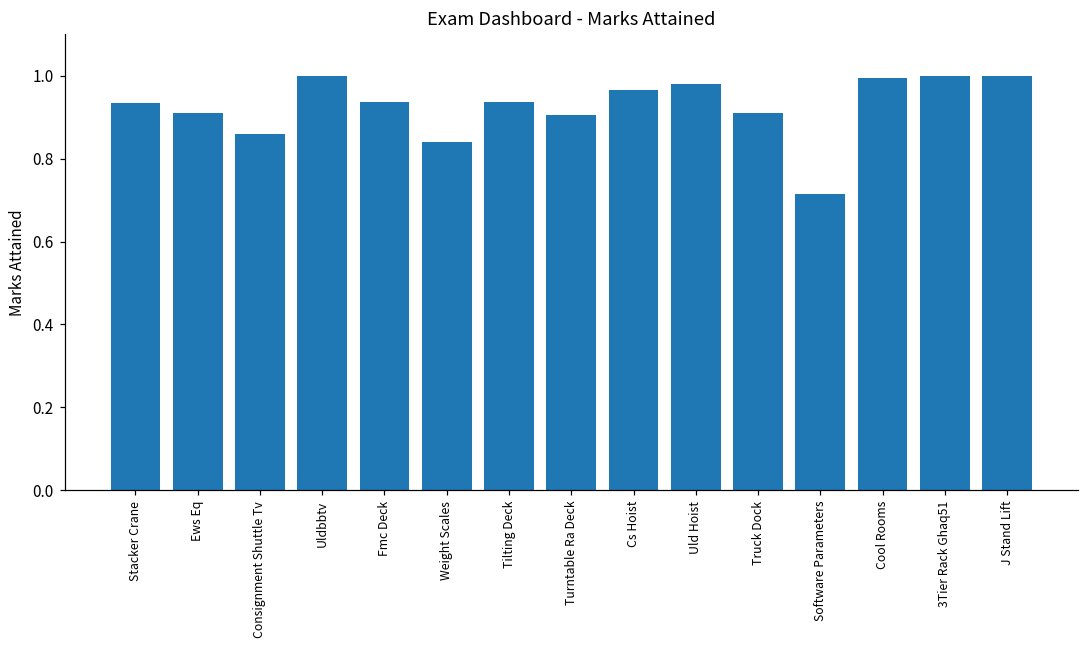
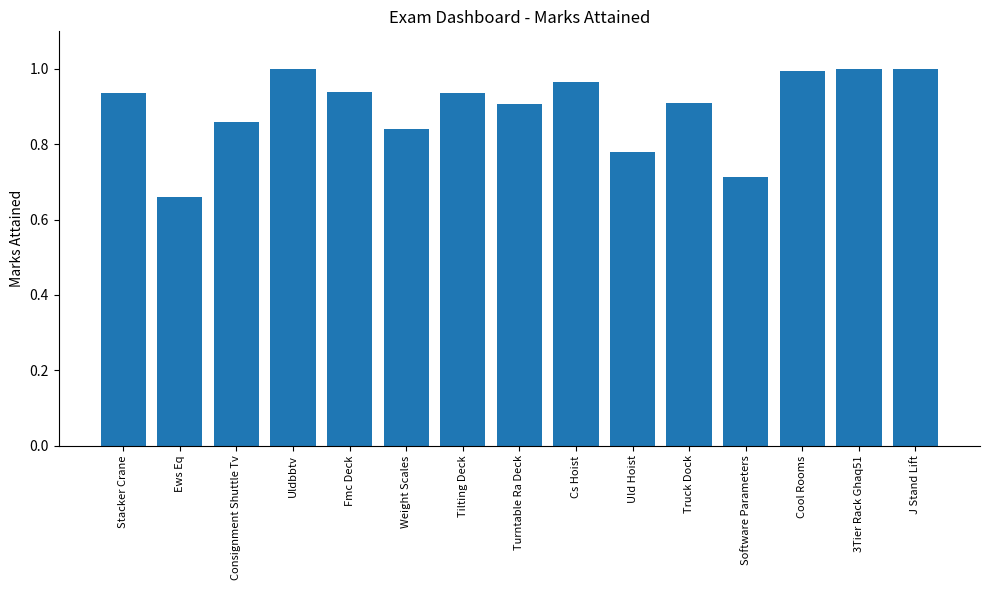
  {
    "Stacker Crane": 0.94,
-   "Ews Eq": 0.91,
+   "Ews Eq": 0.66,
    "Consignment Shuttle Tv": 0.86,
    "Uldbbtv": 1.00,
    "Fmc Deck": 0.94,
    "Weight Scales": 0.84,
    "Tilting Deck": 0.94,
    "Turntable Ra Deck": 0.91,
    "Cs Hoist": 0.97,
-   "Uld Hoist": 0.98,
+   "Uld Hoist": 0.78,
    "Truck Dock": 0.91,
    "Software Parameters": 0.71,
    "Cool Rooms": 1.00,
    "3Tier Rack Ghaq51": 1.00,
    "J Stand Lift": 1.00
  }
